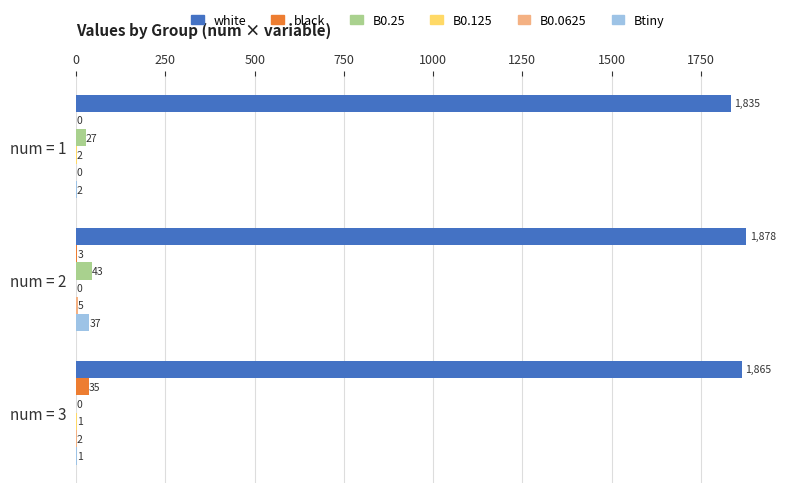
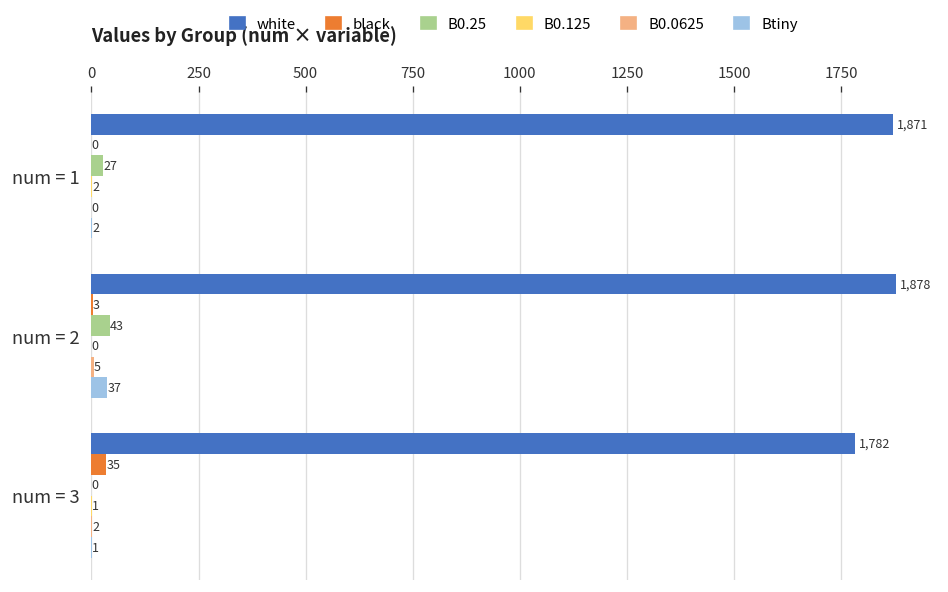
  {
    "white": {
-     "num = 1": "1,835",
+     "num = 1": "1,871",
      "num = 2": "1,878",
-     "num = 3": "1,865"
+     "num = 3": "1,782"
    },
    "black": {
      "num = 1": "0",
      "num = 2": "3",
      "num = 3": "35"
    },
    "B0.25": {
      "num = 1": "27",
      "num = 2": "43",
      "num = 3": "0"
    },
    "Btiny": {
      "num = 1": "2",
      "num = 2": "37",
      "num = 3": "1"
    }
  }
